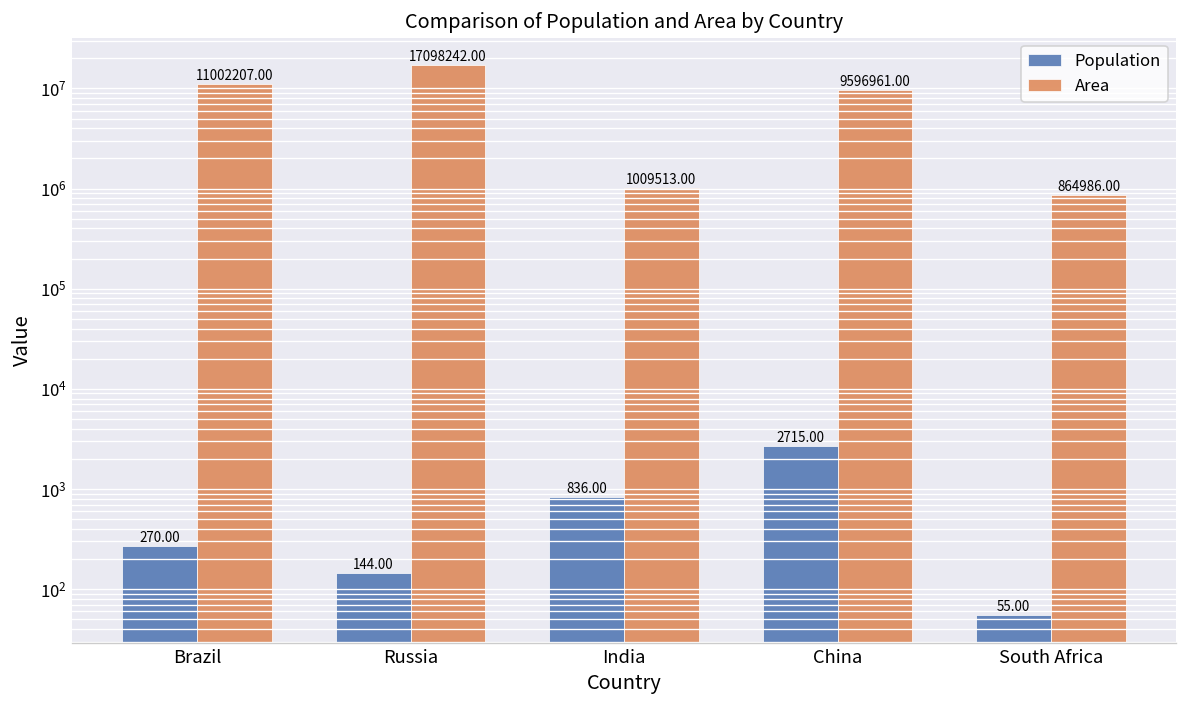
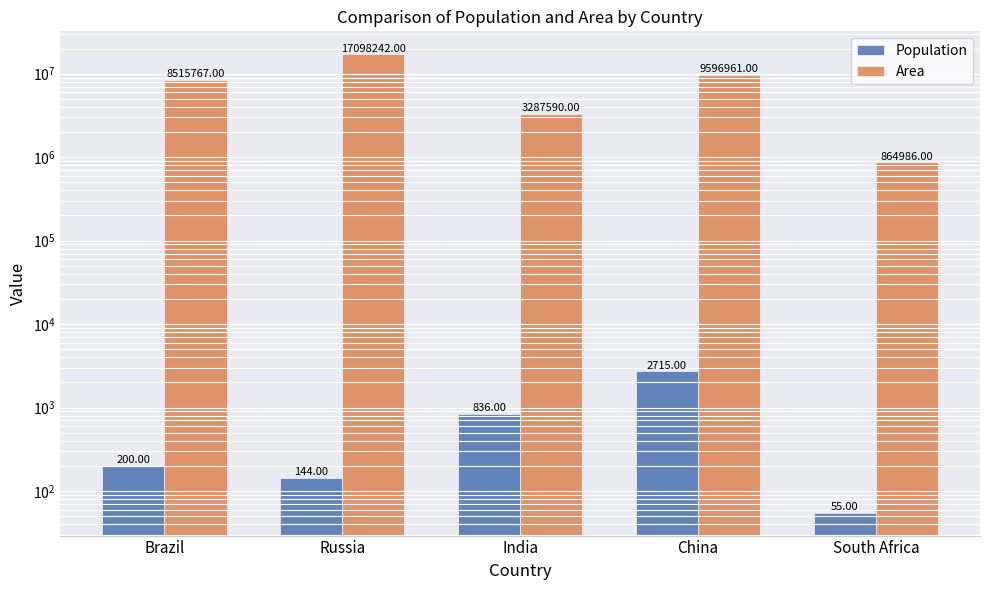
  {
    "Population": {
-     "Brazil": 270.00,
+     "Brazil": 200.00,
      "Russia": 144.00,
      "India": 836.00,
      "China": 2715.00,
      "South Africa": 55.00
    },
    "Area": {
-     "Brazil": 11002207.00,
+     "Brazil": 8515767.00,
      "Russia": 17098242.00,
-     "India": 1009513.00,
+     "India": 3287590.00,
      "China": 9596961.00,
      "South Africa": 864986.00
    }
  }
